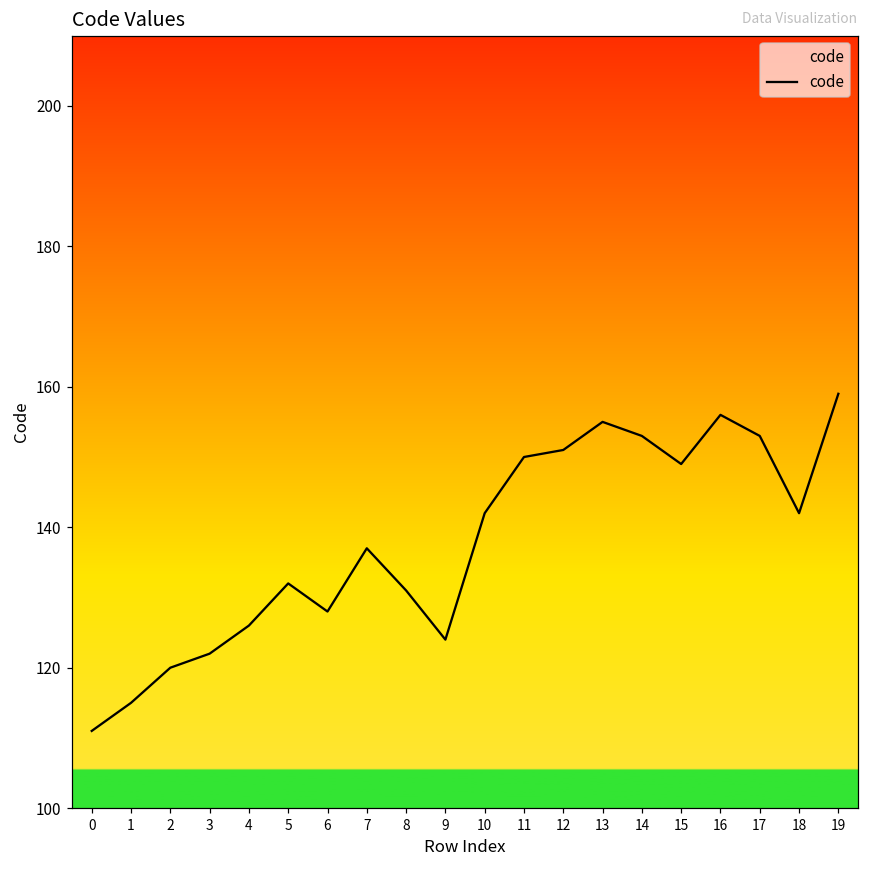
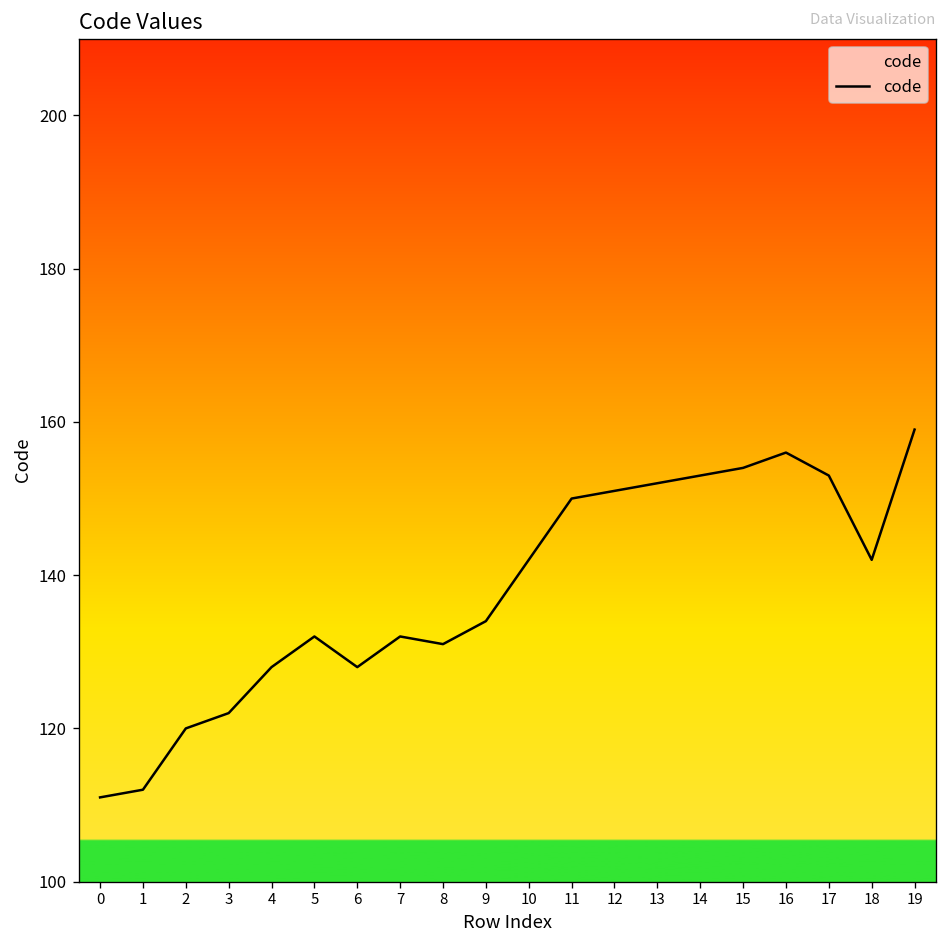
  {
    "0": 111,
-   "1": 115,
+   "1": 112,
    "2": 120,
    "3": 122,
-   "4": 126,
+   "4": 128,
    "5": 132,
    "6": 128,
-   "7": 137,
+   "7": 132,
    "8": 131,
-   "9": 124,
+   "9": 134,
    "10": 142,
    "11": 150,
    "12": 151,
-   "13": 155,
+   "13": 152,
    "14": 153,
-   "15": 149,
+   "15": 154,
    "16": 156,
    "17": 153,
    "18": 142,
    "19": 159
  }
